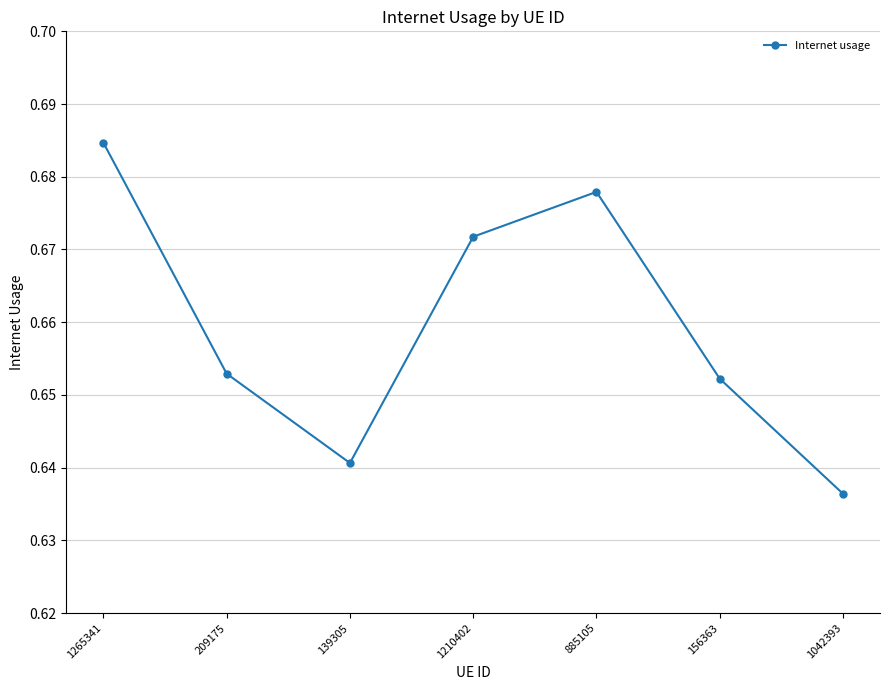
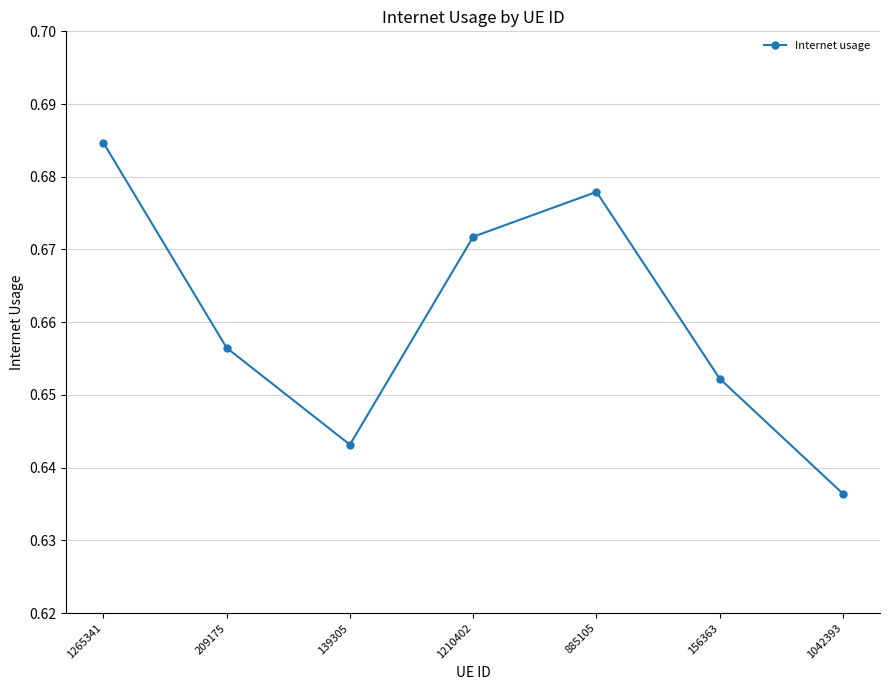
  {
    "1265341": 0.685,
-   "209175": 0.653,
-   "139305": 0.641,
+   "209175": 0.656,
+   "139305": 0.643,
    "1210402": 0.672,
    "885105": 0.678,
    "156363": 0.652,
    "1042393": 0.636
  }
